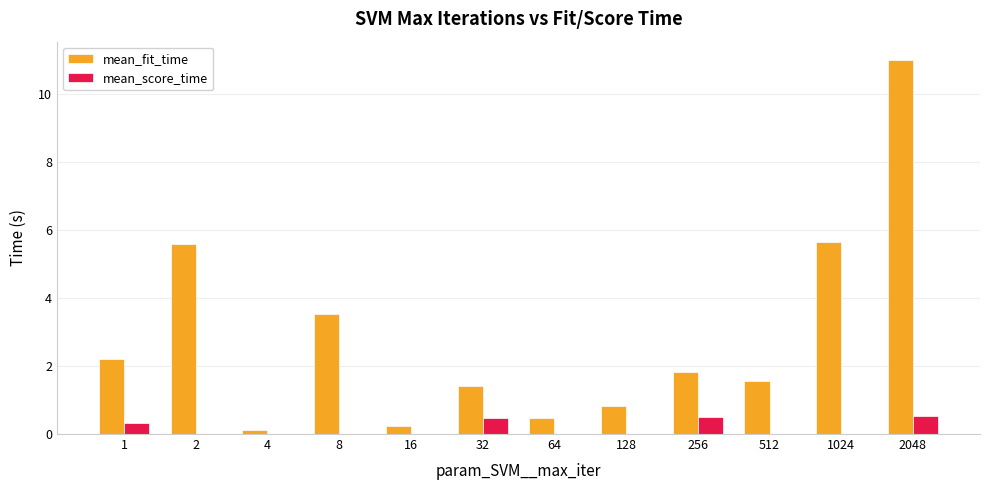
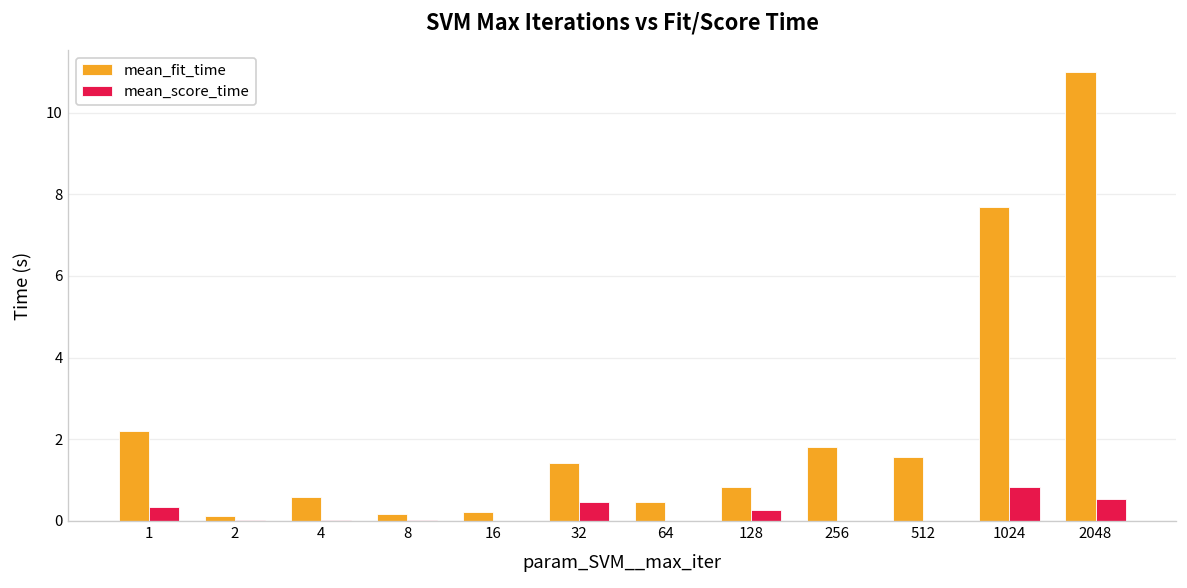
  {
    "mean_fit_time": {
      "1": 2.2,
-     "2": 5.6,
-     "4": 0.1,
-     "8": 3.5,
+     "2": 0.1,
+     "4": 0.6,
+     "8": 0.2,
      "16": 0.2,
      "32": 1.4,
      "64": 0.5,
      "128": 0.8,
      "256": 1.8,
      "512": 1.6,
-     "1024": 5.6,
+     "1024": 7.7,
      "2048": 11.0
    },
    "mean_score_time": {
      "1": 0.3,
      "32": 0.5,
-     "128": 0.0,
-     "256": 0.5,
-     "1024": 0.0,
+     "128": 0.3,
+     "256": 0.0,
+     "1024": 0.8,
      "2048": 0.5
    }
  }
